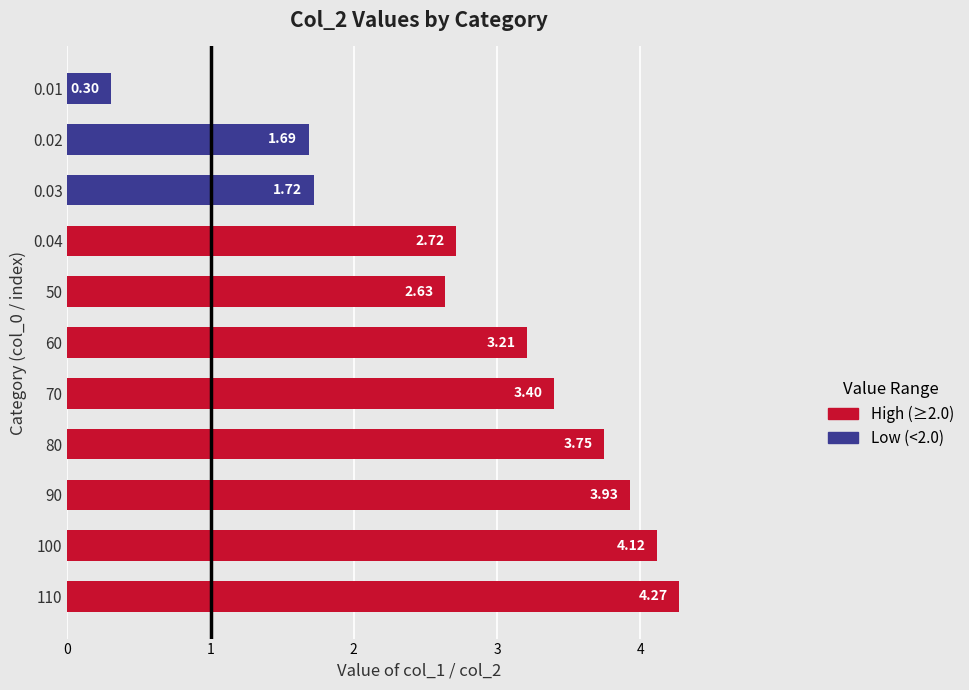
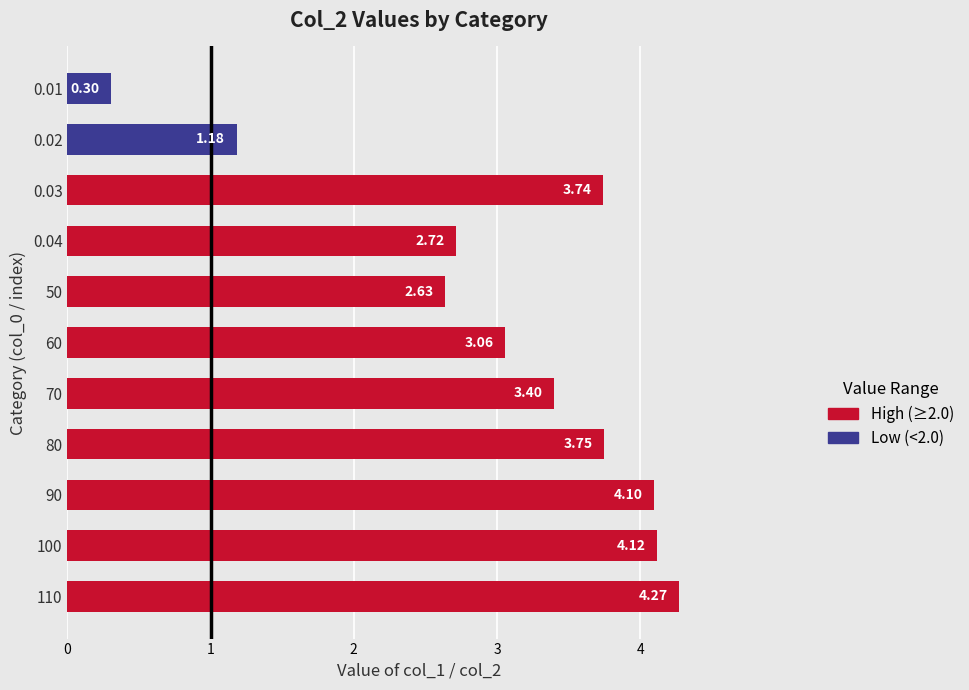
  {
    "0.01": 0.30,
-   "0.02": 1.69,
-   "0.03": 1.72,
+   "0.02": 1.18,
+   "0.03": 3.74,
    "0.04": 2.72,
    "50": 2.63,
-   "60": 3.21,
+   "60": 3.06,
    "70": 3.40,
    "80": 3.75,
-   "90": 3.93,
+   "90": 4.10,
    "100": 4.12,
    "110": 4.27
  }
